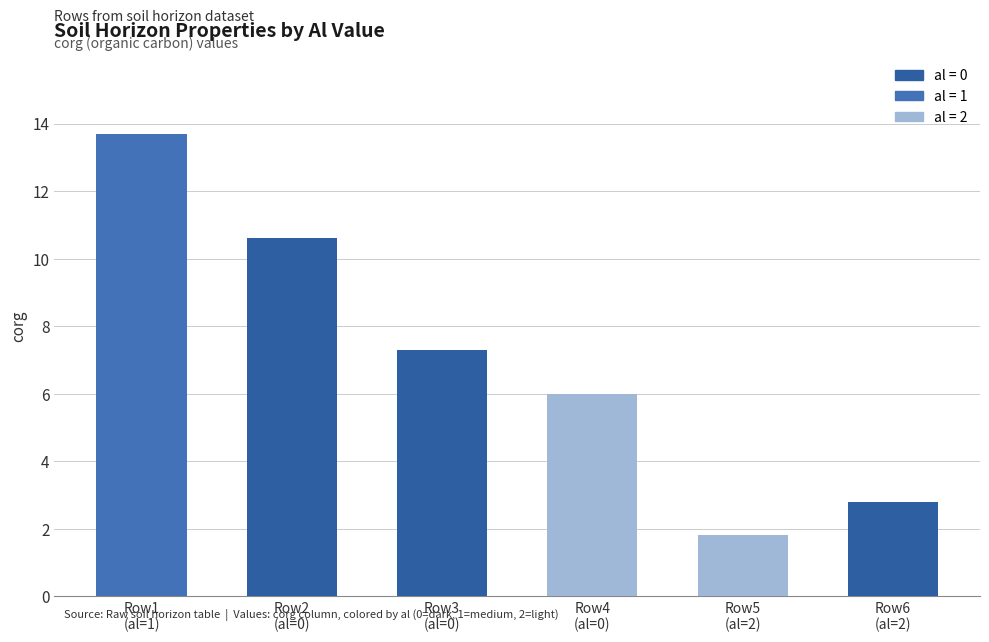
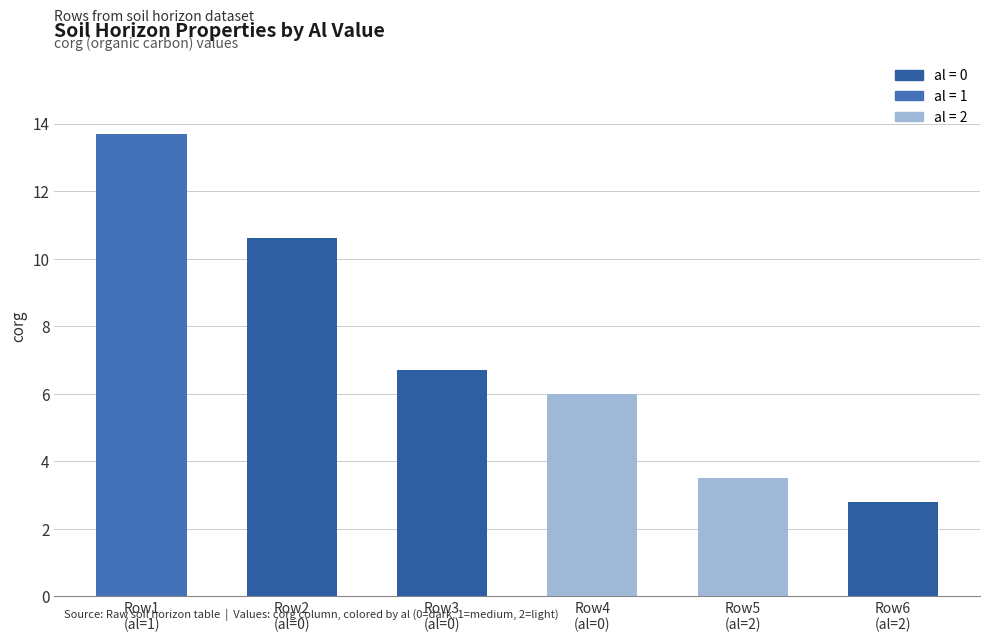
  {
    "Row1 (al=1)": 13.7,
    "Row2 (al=0)": 10.6,
-   "Row3 (al=0)": 7.3,
+   "Row3 (al=0)": 6.7,
    "Row4 (al=0)": 6.0,
-   "Row5 (al=2)": 1.8,
+   "Row5 (al=2)": 3.5,
    "Row6 (al=2)": 2.8
  }
